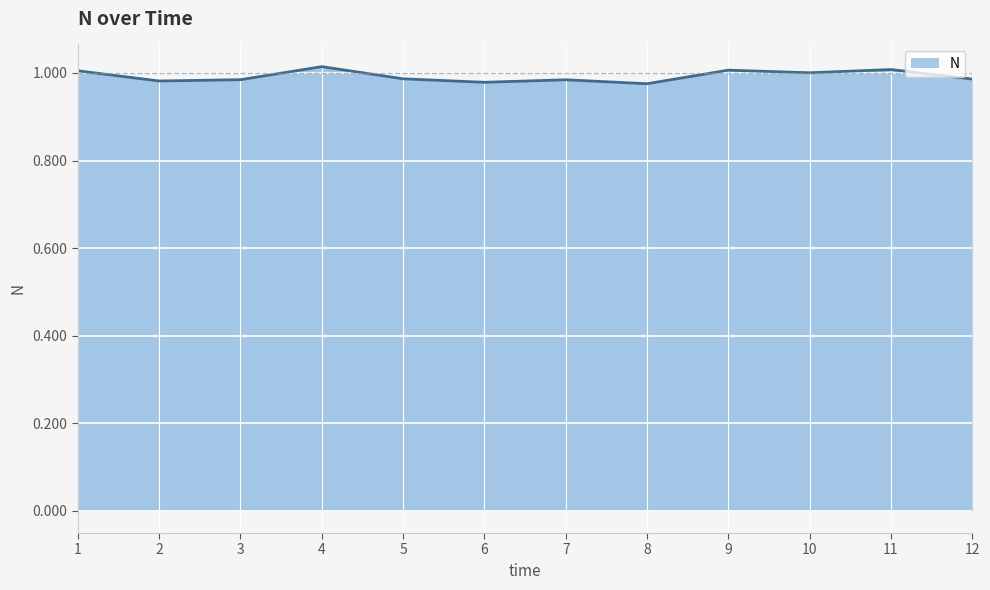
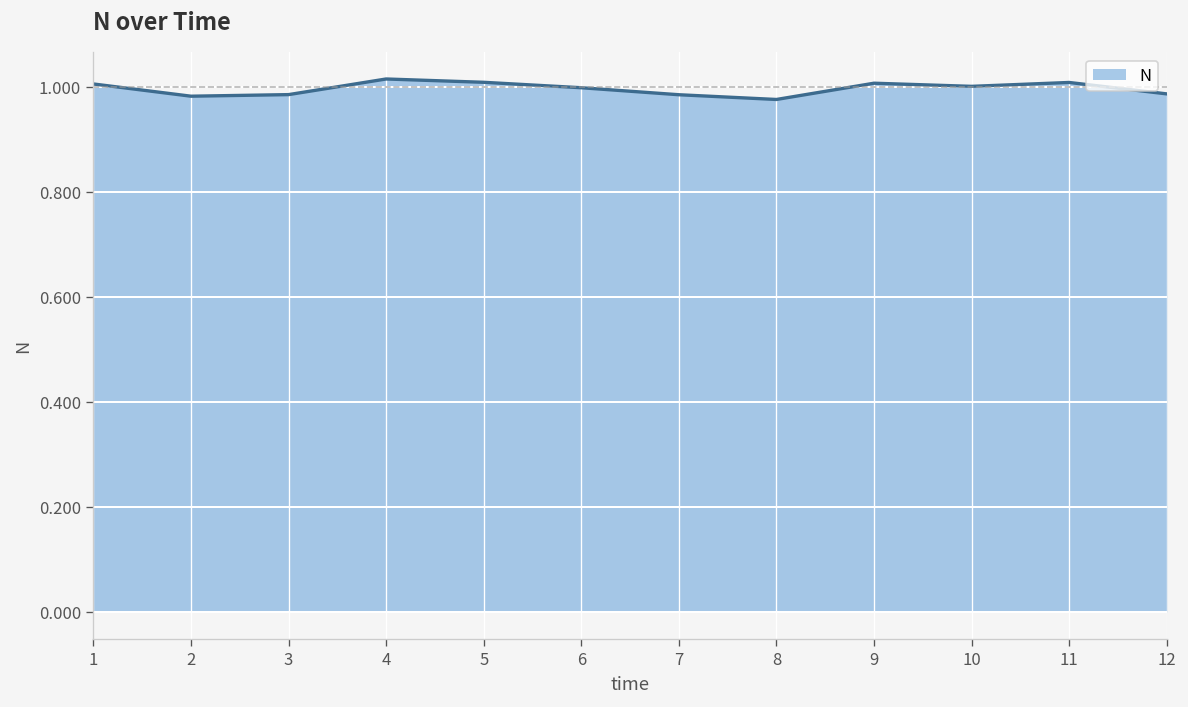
  {
    "1": 1.00,
    "2": 0.98,
    "3": 0.98,
    "4": 1.01,
-   "5": 0.99,
-   "6": 0.98,
+   "5": 1.01,
+   "6": 1.00,
    "7": 0.98,
    "8": 0.98,
    "9": 1.01,
    "10": 1.00,
    "11": 1.01,
    "12": 0.99
  }
